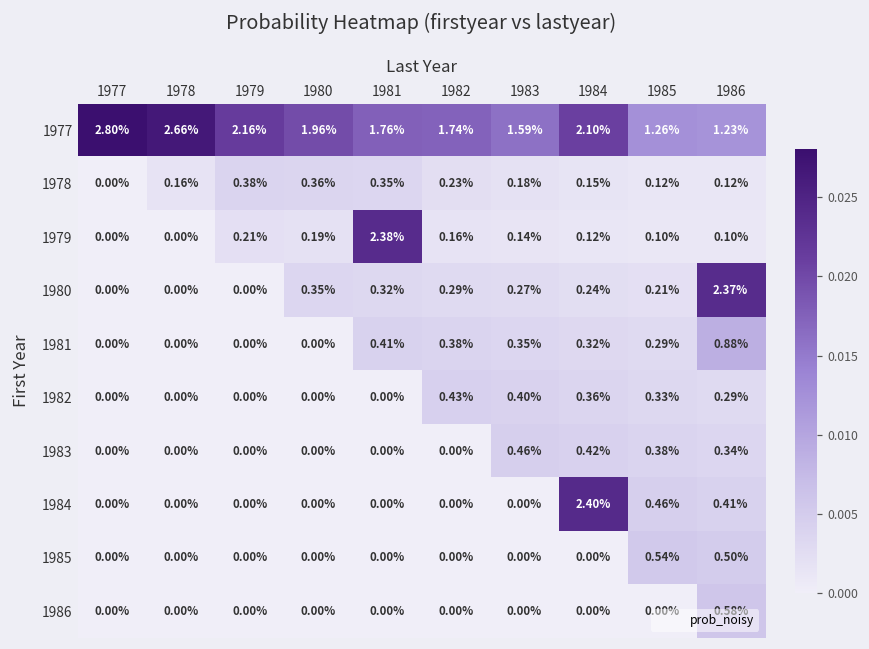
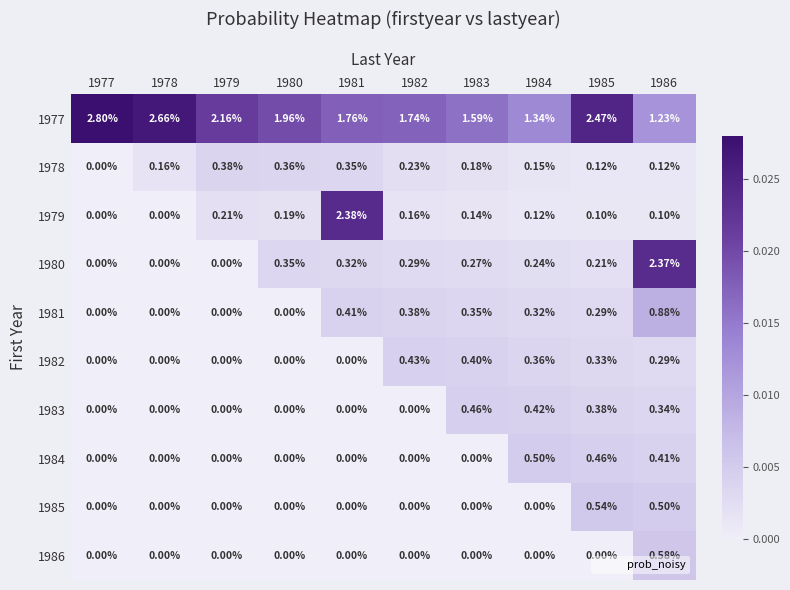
  {
    "1977": {
      "1977": "2.80%",
      "1978": "2.66%",
      "1979": "2.16%",
      "1980": "1.96%",
      "1981": "1.76%",
      "1982": "1.74%",
      "1983": "1.59%",
-     "1984": "2.10%",
-     "1985": "1.26%",
+     "1984": "1.34%",
+     "1985": "2.47%",
      "1986": "1.23%"
    },
    "1978": {
      "1977": "0.00%",
      "1978": "0.16%",
      "1979": "0.38%",
      "1980": "0.36%",
      "1981": "0.35%",
      "1982": "0.23%",
      "1983": "0.18%",
      "1984": "0.15%",
      "1985": "0.12%",
      "1986": "0.12%"
    },
    "1979": {
      "1977": "0.00%",
      "1978": "0.00%",
      "1979": "0.21%",
      "1980": "0.19%",
      "1981": "2.38%",
      "1982": "0.16%",
      "1983": "0.14%",
      "1984": "0.12%",
      "1985": "0.10%",
      "1986": "0.10%"
    },
    "1980": {
      "1977": "0.00%",
      "1978": "0.00%",
      "1979": "0.00%",
      "1980": "0.35%",
      "1981": "0.32%",
      "1982": "0.29%",
      "1983": "0.27%",
      "1984": "0.24%",
      "1985": "0.21%",
      "1986": "2.37%"
    },
    "1981": {
      "1977": "0.00%",
      "1978": "0.00%",
      "1979": "0.00%",
      "1980": "0.00%",
      "1981": "0.41%",
      "1982": "0.38%",
      "1983": "0.35%",
      "1984": "0.32%",
      "1985": "0.29%",
      "1986": "0.88%"
    },
    "1982": {
      "1977": "0.00%",
      "1978": "0.00%",
      "1979": "0.00%",
      "1980": "0.00%",
      "1981": "0.00%",
      "1982": "0.43%",
      "1983": "0.40%",
      "1984": "0.36%",
      "1985": "0.33%",
      "1986": "0.29%"
    },
    "1983": {
      "1977": "0.00%",
      "1978": "0.00%",
      "1979": "0.00%",
      "1980": "0.00%",
      "1981": "0.00%",
      "1982": "0.00%",
      "1983": "0.46%",
      "1984": "0.42%",
      "1985": "0.38%",
      "1986": "0.34%"
    },
    "1984": {
      "1977": "0.00%",
      "1978": "0.00%",
      "1979": "0.00%",
      "1980": "0.00%",
      "1981": "0.00%",
      "1982": "0.00%",
      "1983": "0.00%",
-     "1984": "2.40%",
+     "1984": "0.50%",
      "1985": "0.46%",
      "1986": "0.41%"
    },
    "1985": {
      "1977": "0.00%",
      "1978": "0.00%",
      "1979": "0.00%",
      "1980": "0.00%",
      "1981": "0.00%",
      "1982": "0.00%",
      "1983": "0.00%",
      "1984": "0.00%",
      "1985": "0.54%",
      "1986": "0.50%"
    },
    "1986": {
      "1977": "0.00%",
      "1978": "0.00%",
      "1979": "0.00%",
      "1980": "0.00%",
      "1981": "0.00%",
      "1982": "0.00%",
      "1983": "0.00%",
      "1984": "0.00%"
    }
  }
